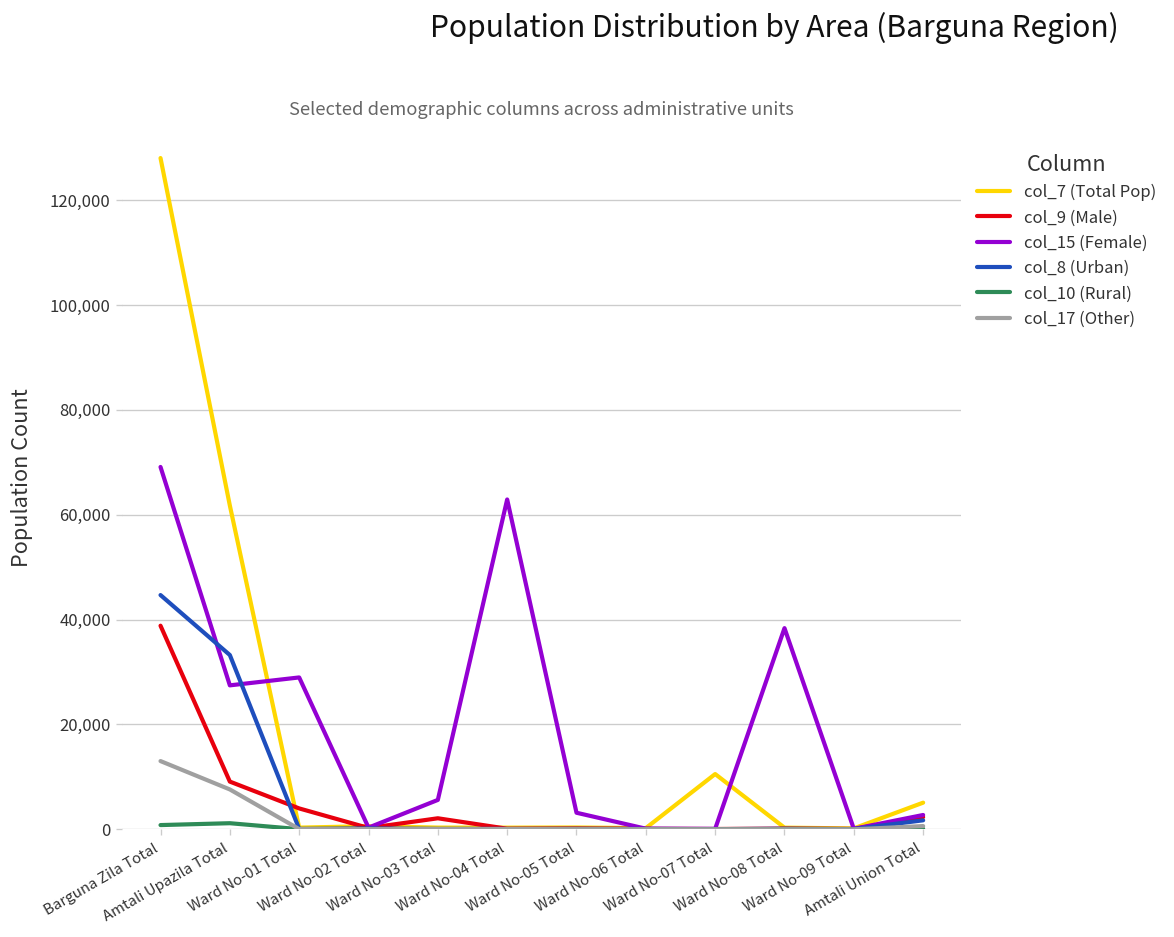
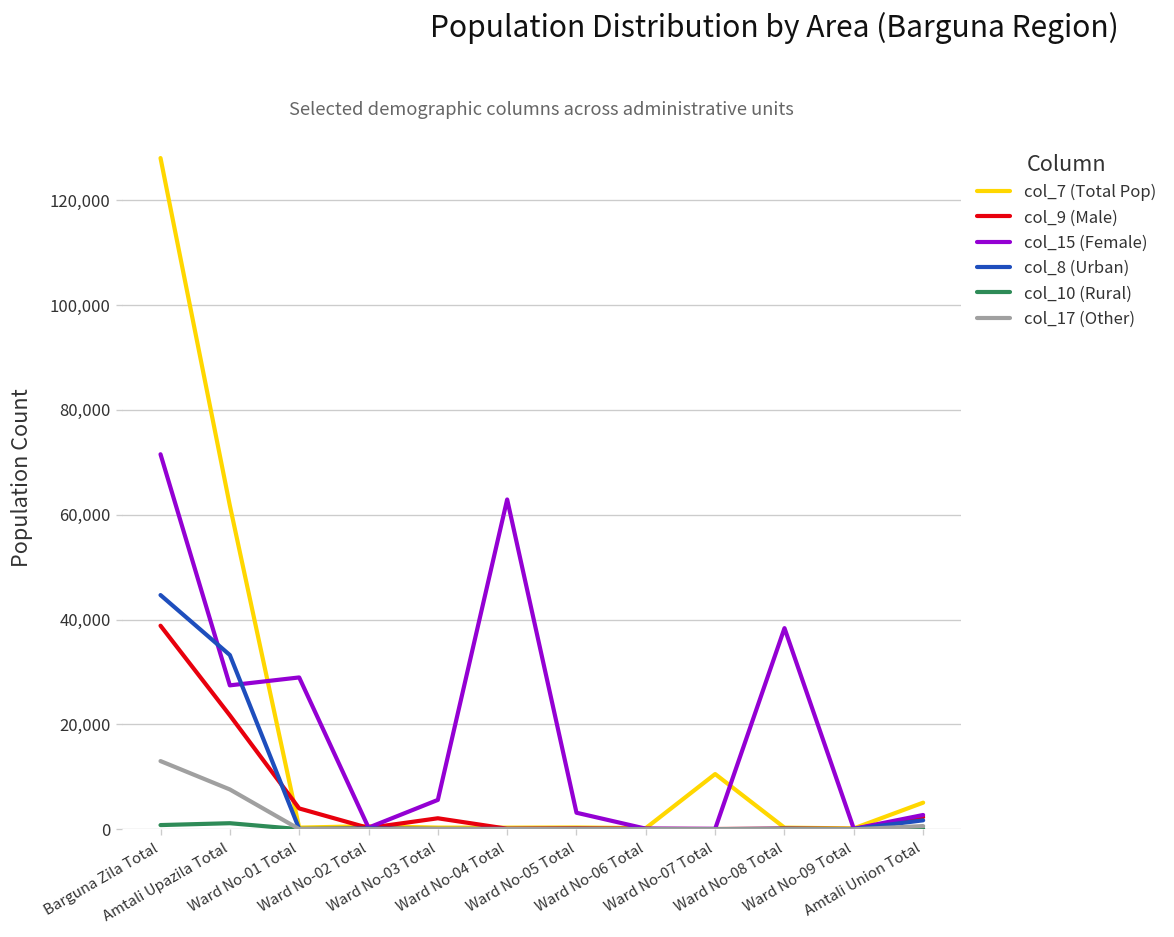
  {
    "col_7 (Total Pop)": {
      "Barguna Zila Total": "128,000",
      "Amtali Upazila Total": "62,000",
      "Ward No-07 Total": "11,000",
      "Amtali Union Total": "5,000"
    },
    "col_9 (Male)": {
      "Barguna Zila Total": "39,000",
-     "Amtali Upazila Total": "9,000",
+     "Amtali Upazila Total": "22,000",
      "Ward No-01 Total": "4,000",
      "Ward No-03 Total": "2,000"
    },
    "col_15 (Female)": {
-     "Barguna Zila Total": "69,000",
+     "Barguna Zila Total": "72,000",
      "Amtali Upazila Total": "27,000",
      "Ward No-01 Total": "29,000",
      "Ward No-03 Total": "6,000",
      "Ward No-04 Total": "63,000",
      "Ward No-05 Total": "3,000",
      "Ward No-08 Total": "38,000"
    },
    "col_8 (Urban)": {
      "Barguna Zila Total": "45,000",
      "Amtali Upazila Total": "33,000",
      "Amtali Union Total": "2,000"
    },
    "col_10 (Rural)": {
      "Barguna Zila Total": "1,000",
      "Amtali Upazila Total": "1,000"
    },
    "col_17 (Other)": {
      "Barguna Zila Total": "13,000",
      "Amtali Upazila Total": "8,000"
    }
  }
